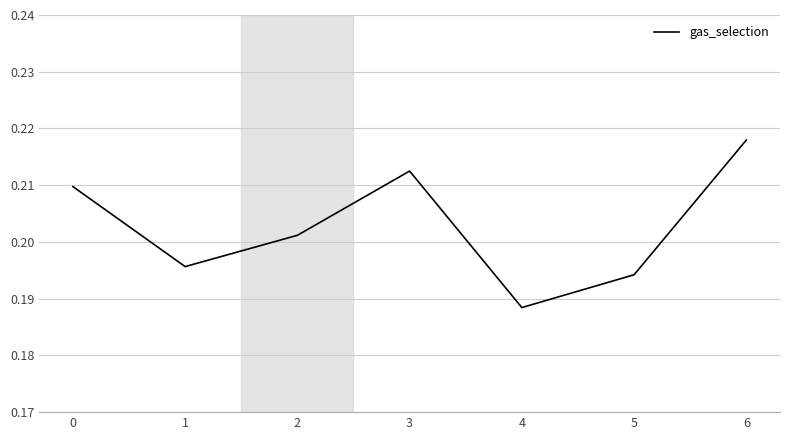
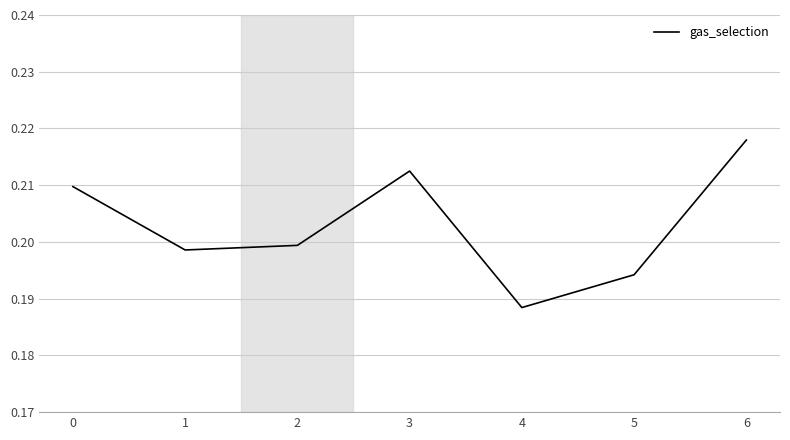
  {
    "0": 0.210,
-   "1": 0.196,
-   "2": 0.201,
+   "1": 0.199,
+   "2": 0.199,
    "3": 0.212,
    "4": 0.188,
    "5": 0.194,
    "6": 0.218
  }
